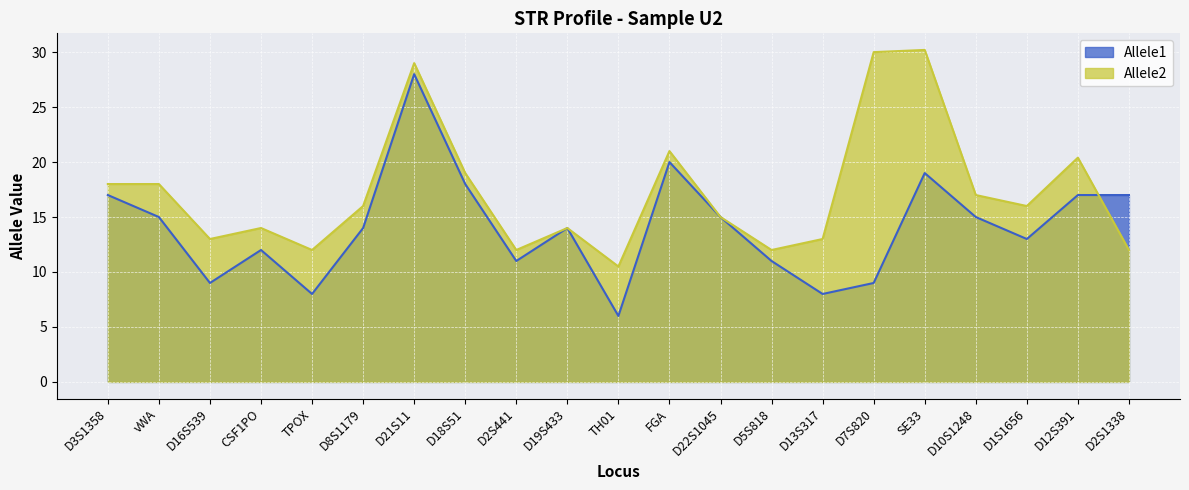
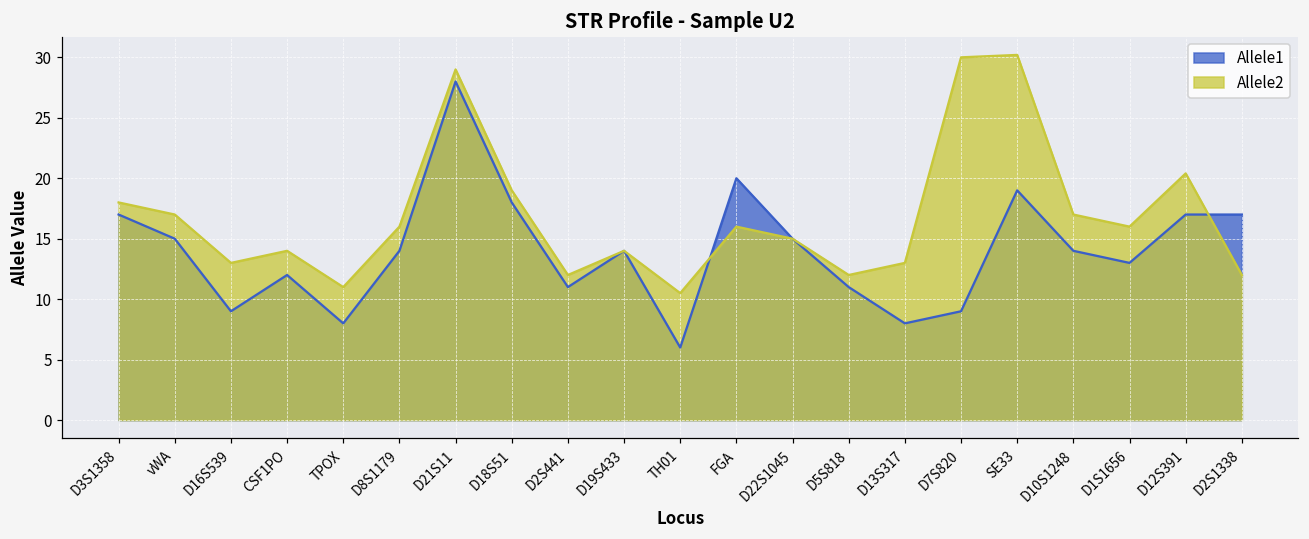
  {
    "Allele1": {
      "D3S1358": 17,
      "vWA": 15,
      "D16S539": 9,
      "CSF1PO": 12,
      "TPOX": 8,
      "D8S1179": 14,
      "D21S11": 28,
      "D18S51": 18,
      "D2S441": 11,
      "TH01": 6,
      "FGA": 20,
      "D5S818": 11,
      "D13S317": 8,
      "D7S820": 9,
      "SE33": 19,
-     "D10S1248": 15,
+     "D10S1248": 14,
      "D1S1656": 13,
      "D12S391": 17,
      "D2S1338": 17
    },
    "Allele2": {
      "D3S1358": 18,
-     "vWA": 18,
+     "vWA": 17,
      "D16S539": 13,
      "CSF1PO": 14,
-     "TPOX": 12,
+     "TPOX": 11,
      "D8S1179": 16,
      "D21S11": 29,
      "D18S51": 19,
      "D2S441": 12,
      "TH01": 10.5,
-     "FGA": 21,
+     "FGA": 16,
      "D5S818": 12,
      "D13S317": 13,
      "D7S820": 30,
      "SE33": 30,
      "D10S1248": 17,
      "D1S1656": 16,
      "D12S391": 20.4,
      "D2S1338": 12
    }
  }
